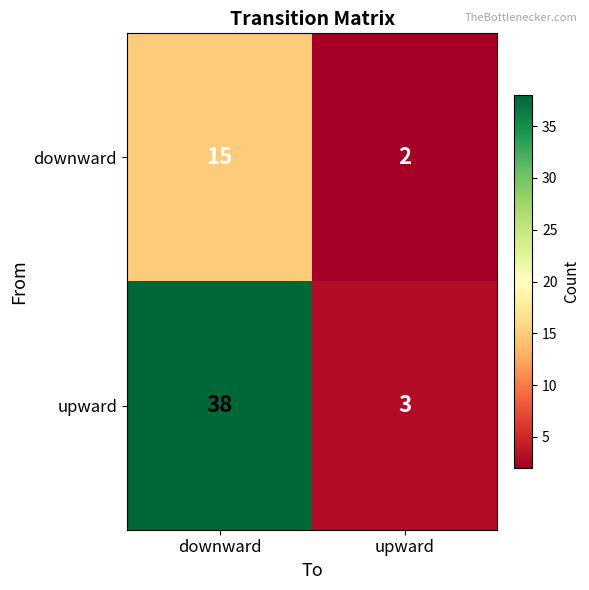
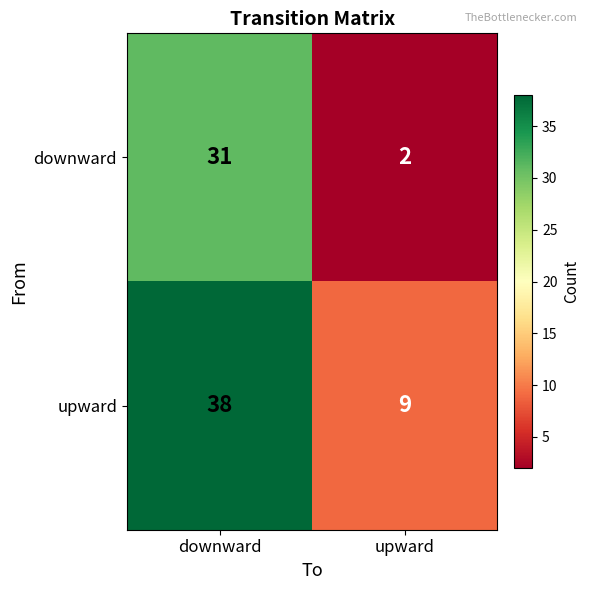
  {
    "downward": {
-     "downward": 15,
+     "downward": 31,
      "upward": 2
    },
    "upward": {
      "downward": 38,
-     "upward": 3
+     "upward": 9
    }
  }
